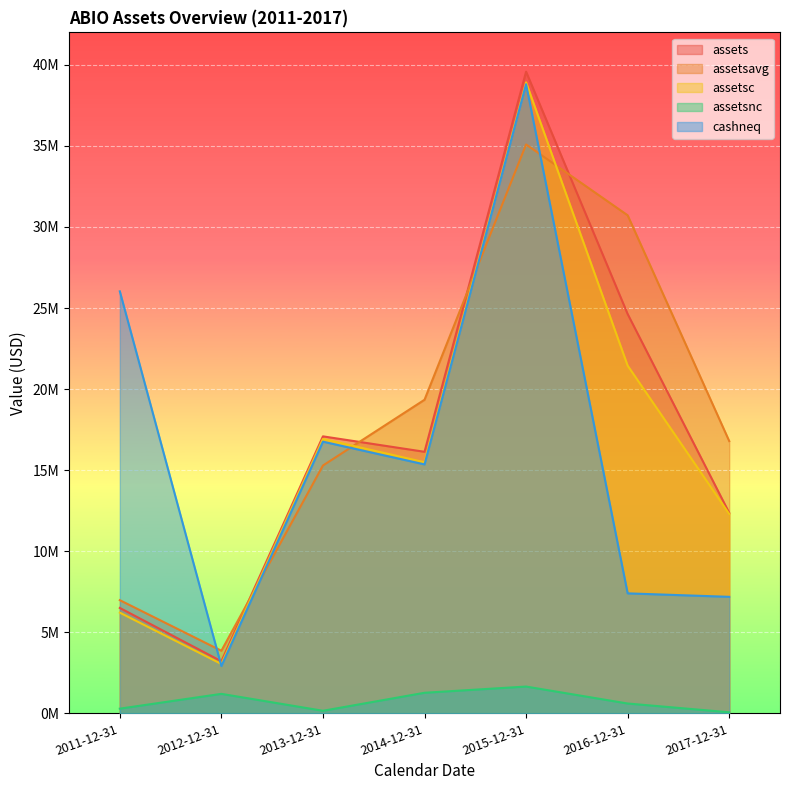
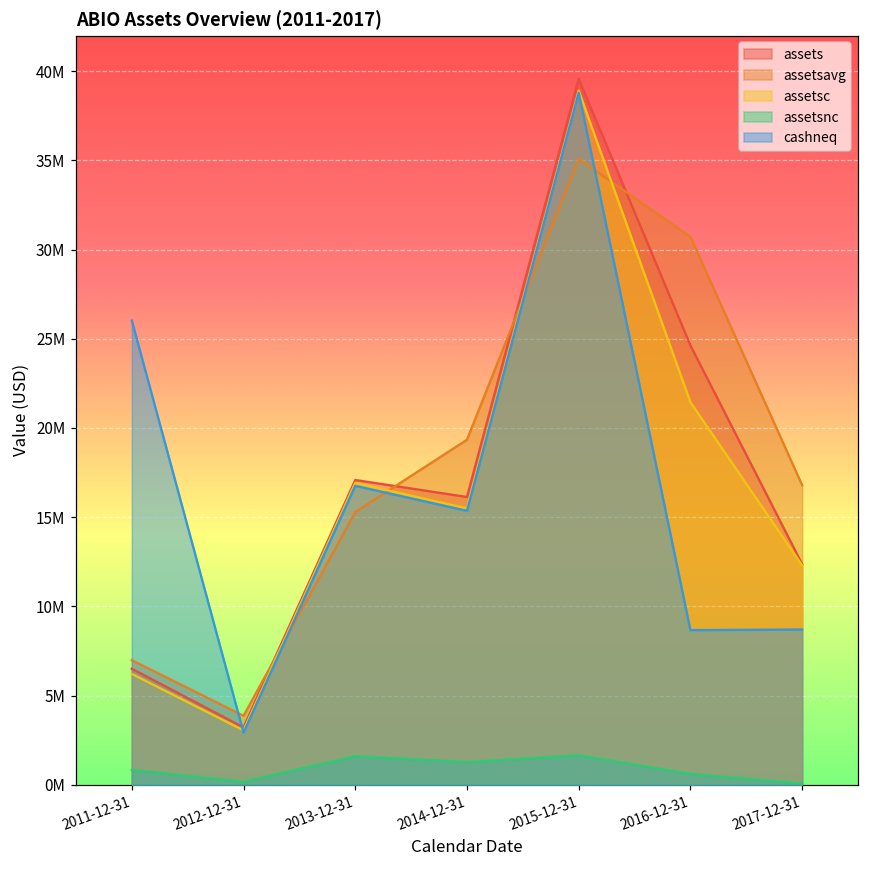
  {
    "assetsnc": {
-     "2011-12-31": 300000,
-     "2012-12-31": 1200000,
-     "2013-12-31": 200000,
+     "2011-12-31": 800000,
+     "2012-12-31": 200000,
+     "2013-12-31": 1600000,
      "2014-12-31": 1300000,
      "2015-12-31": 1700000,
      "2016-12-31": 600000,
      "2017-12-31": 100000
    },
    "cashneq": {
      "2011-12-31": 26000000,
      "2013-12-31": 16800000,
-     "2016-12-31": 7400000,
-     "2017-12-31": 7200000
+     "2016-12-31": 8700000,
+     "2017-12-31": 8700000
    }
  }
